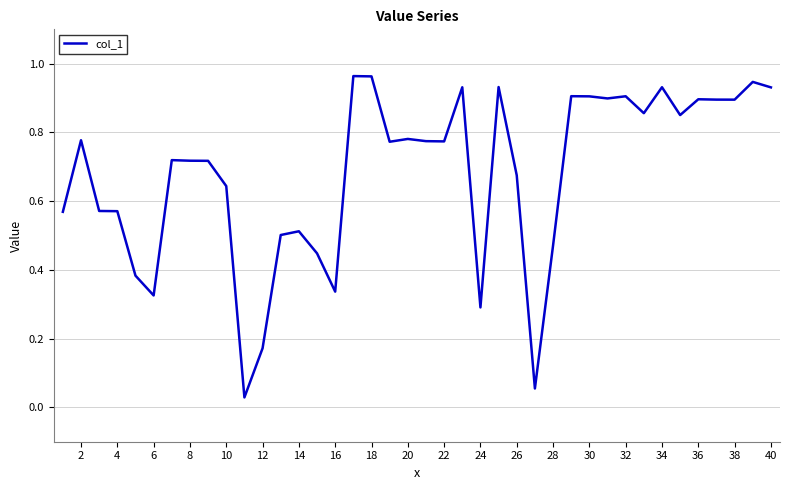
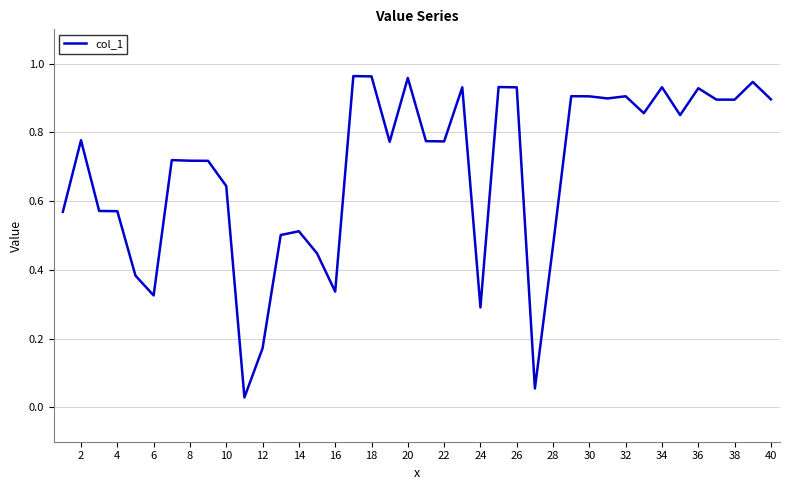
  {
    "2": 0.78,
    "4": 0.57,
    "6": 0.33,
    "8": 0.72,
    "10": 0.64,
    "12": 0.17,
    "14": 0.51,
    "16": 0.34,
    "18": 0.96,
-   "20": 0.78,
+   "20": 0.96,
    "22": 0.77,
    "24": 0.29,
-   "26": 0.68,
+   "26": 0.93,
    "28": 0.47,
    "30": 0.91,
    "32": 0.91,
    "34": 0.93,
-   "36": 0.90,
+   "36": 0.93,
    "38": 0.90,
-   "40": 0.93
+   "40": 0.90
  }
